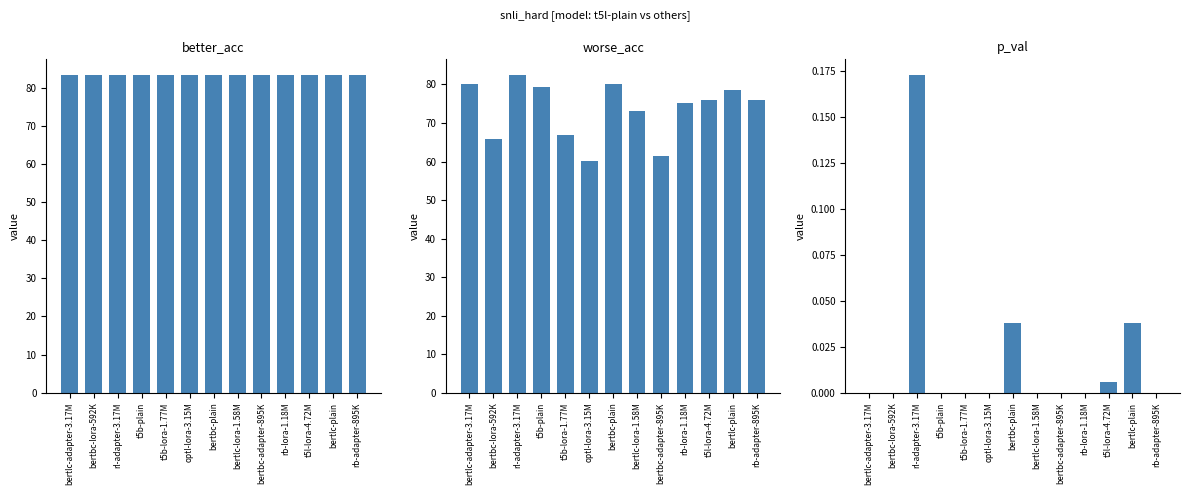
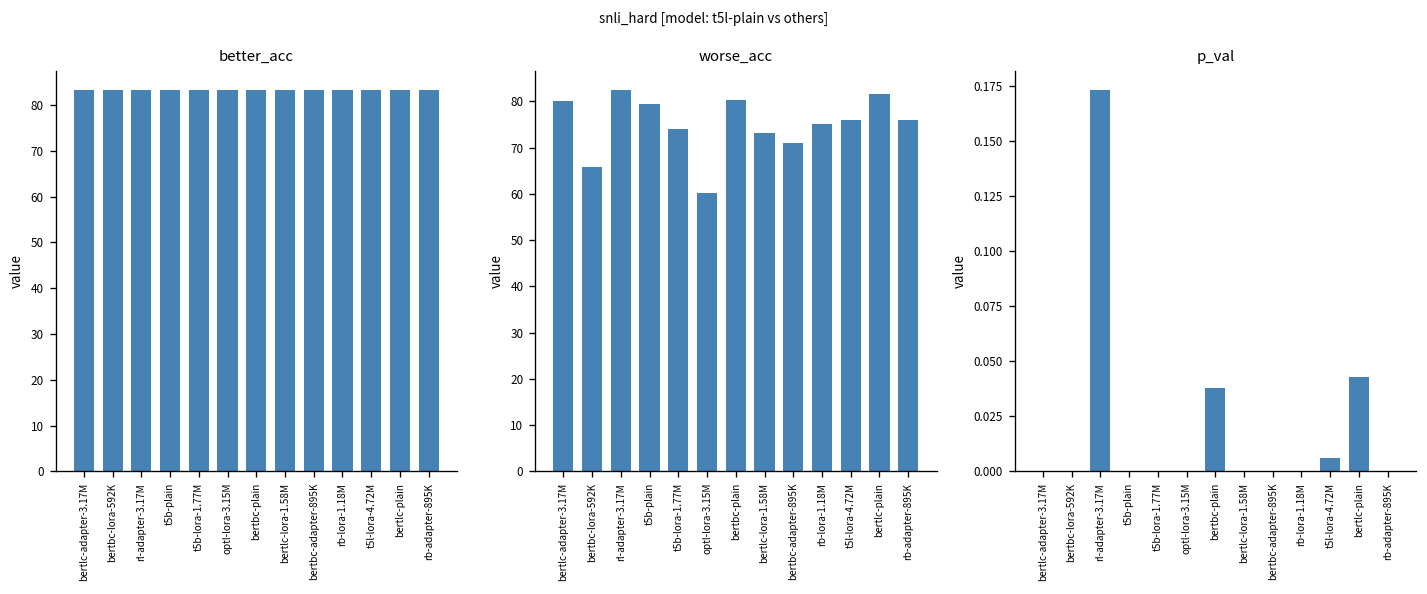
  {
    "better_acc": {
      "bertlc-adapter-3.17M": 83,
      "bertbc-lora-592K": 83,
      "rl-adapter-3.17M": 83,
      "t5b-plain": 83,
      "t5b-lora-1.77M": 83,
      "optl-lora-3.15M": 83,
      "bertbc-plain": 83,
      "bertlc-lora-1.58M": 83,
      "bertbc-adapter-895K": 83,
      "rb-lora-1.18M": 83,
      "t5l-lora-4.72M": 83,
      "bertlc-plain": 83,
      "rb-adapter-895K": 83
    },
    "worse_acc": {
      "bertlc-adapter-3.17M": 80,
      "bertbc-lora-592K": 66,
      "rl-adapter-3.17M": 82,
      "t5b-plain": 79,
-     "t5b-lora-1.77M": 67,
+     "t5b-lora-1.77M": 74,
      "optl-lora-3.15M": 60,
      "bertbc-plain": 80,
      "bertlc-lora-1.58M": 73,
-     "bertbc-adapter-895K": 62,
+     "bertbc-adapter-895K": 71,
      "rb-lora-1.18M": 75,
      "t5l-lora-4.72M": 76,
-     "bertlc-plain": 79,
+     "bertlc-plain": 82,
      "rb-adapter-895K": 76
    },
    "p_val": {
      "bertlc-adapter-3.17M": 0.000,
      "bertbc-lora-592K": 0.000,
      "rl-adapter-3.17M": 0.173,
      "t5b-plain": 0.000,
      "t5b-lora-1.77M": 0.000,
      "optl-lora-3.15M": 0.000,
      "bertbc-plain": 0.038,
      "bertlc-lora-1.58M": 0.000,
      "bertbc-adapter-895K": 0.000,
      "rb-lora-1.18M": 0.000,
      "t5l-lora-4.72M": 0.006,
-     "bertlc-plain": 0.038,
+     "bertlc-plain": 0.043,
      "rb-adapter-895K": 0.000
    }
  }
